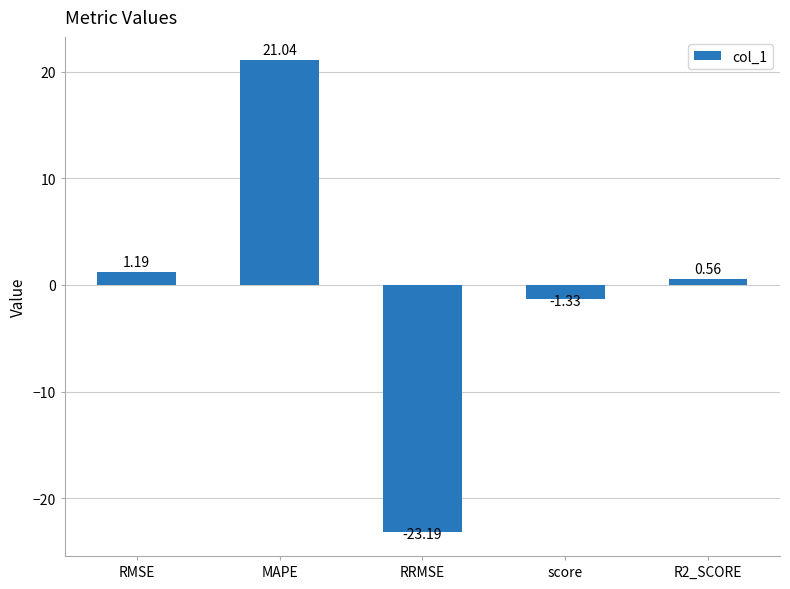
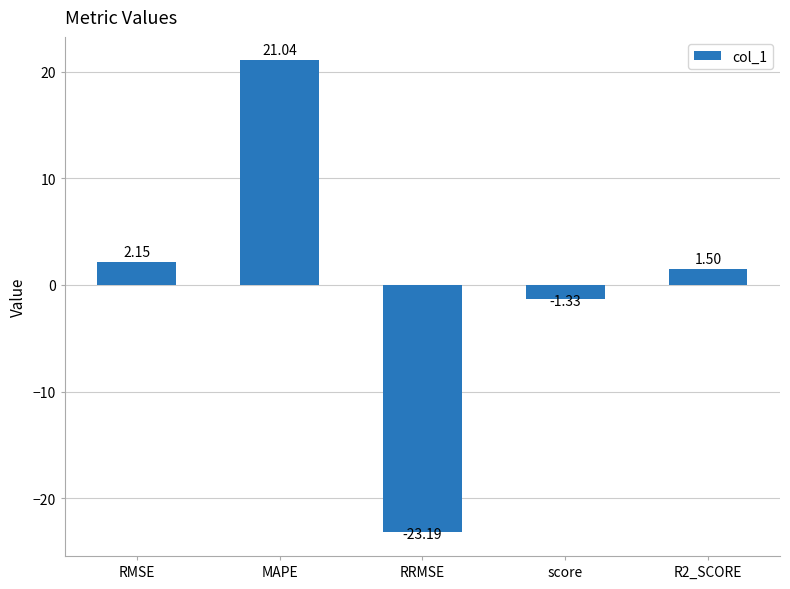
  {
-   "RMSE": 1.19,
+   "RMSE": 2.15,
    "MAPE": 21.04,
    "RRMSE": -23.19,
    "score": -1.33,
-   "R2_SCORE": 0.56
+   "R2_SCORE": 1.50
  }
